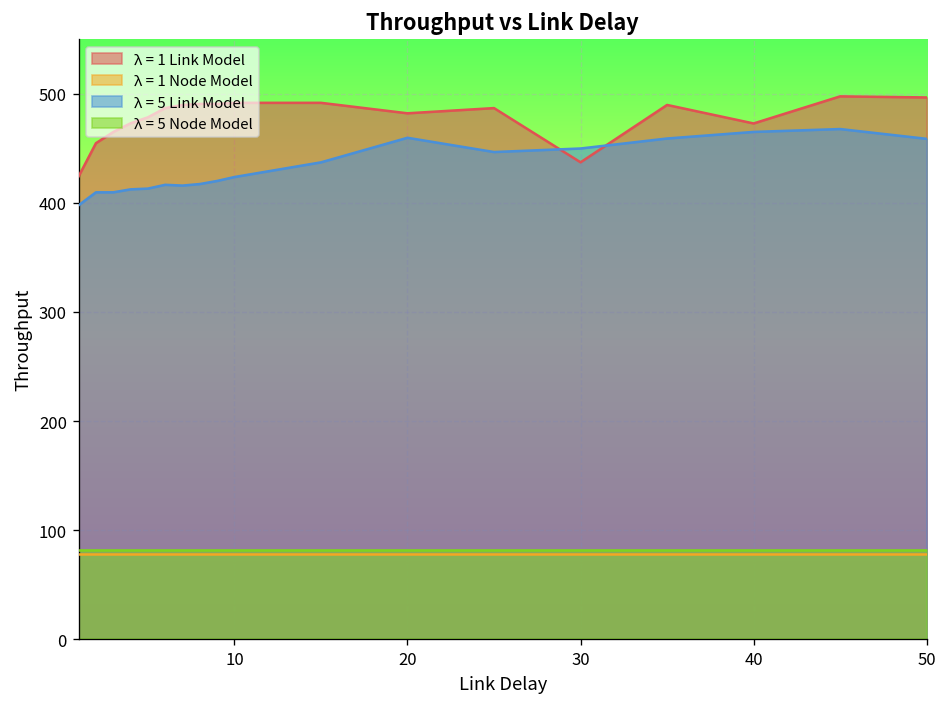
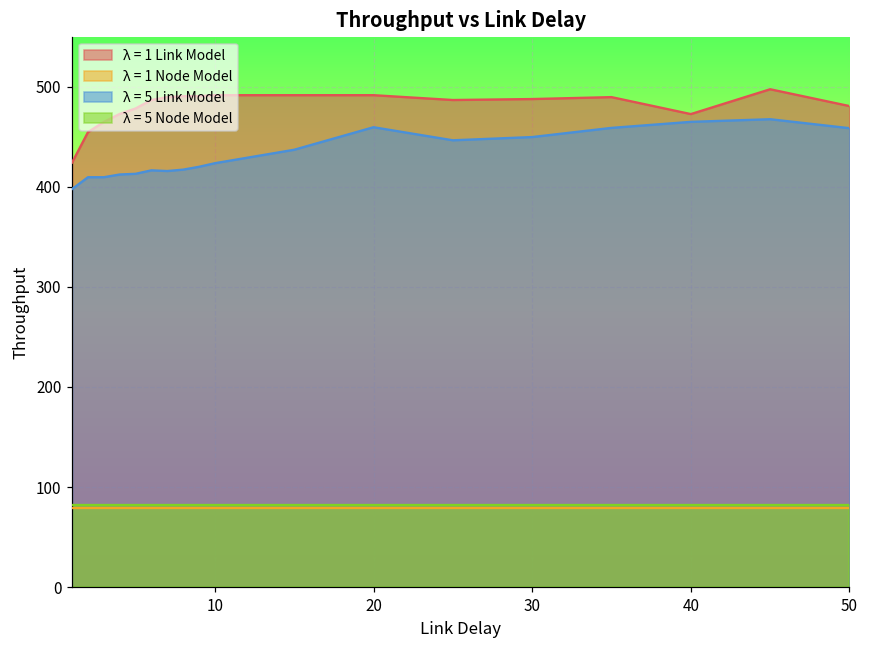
  {
    "λ = 1 Link Model": {
-     "20": 480,
-     "30": 440,
+     "20": 490,
+     "30": 490,
      "40": 470,
-     "50": 500
+     "50": 480
    },
    "λ = 1 Node Model": {
      "10": 80,
      "20": 80,
      "30": 80,
      "40": 80,
      "50": 80
    },
    "λ = 5 Link Model": {
      "10": 420,
      "20": 460,
      "30": 450,
      "40": 460,
      "50": 460
    },
    "λ = 5 Node Model": {
      "10": 80,
      "20": 80,
      "30": 80,
      "40": 80,
      "50": 80
    }
  }
